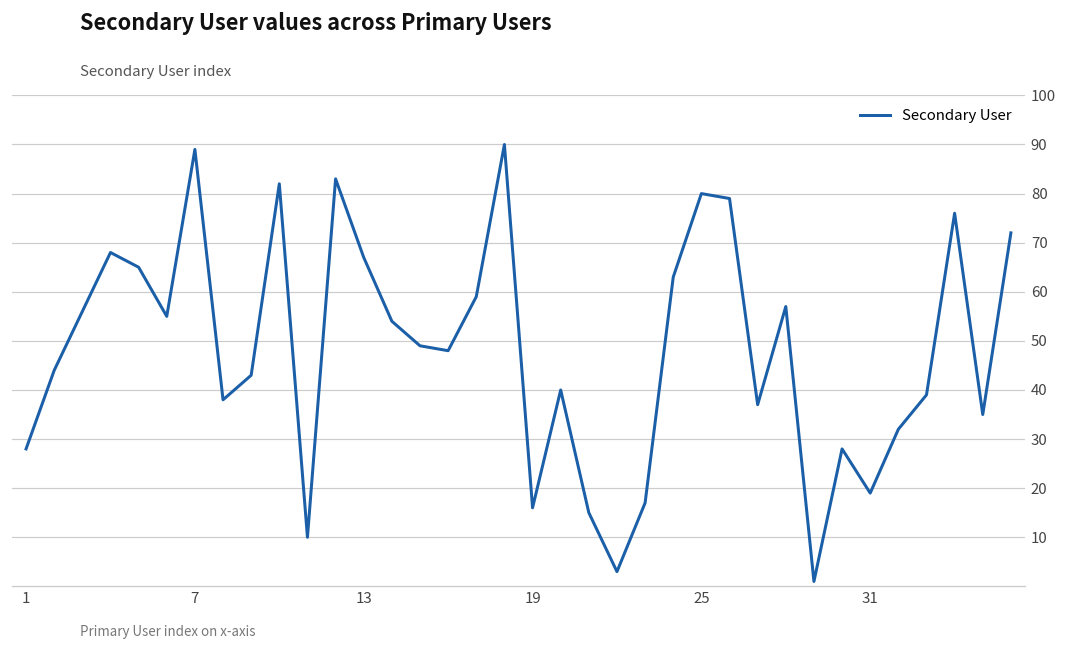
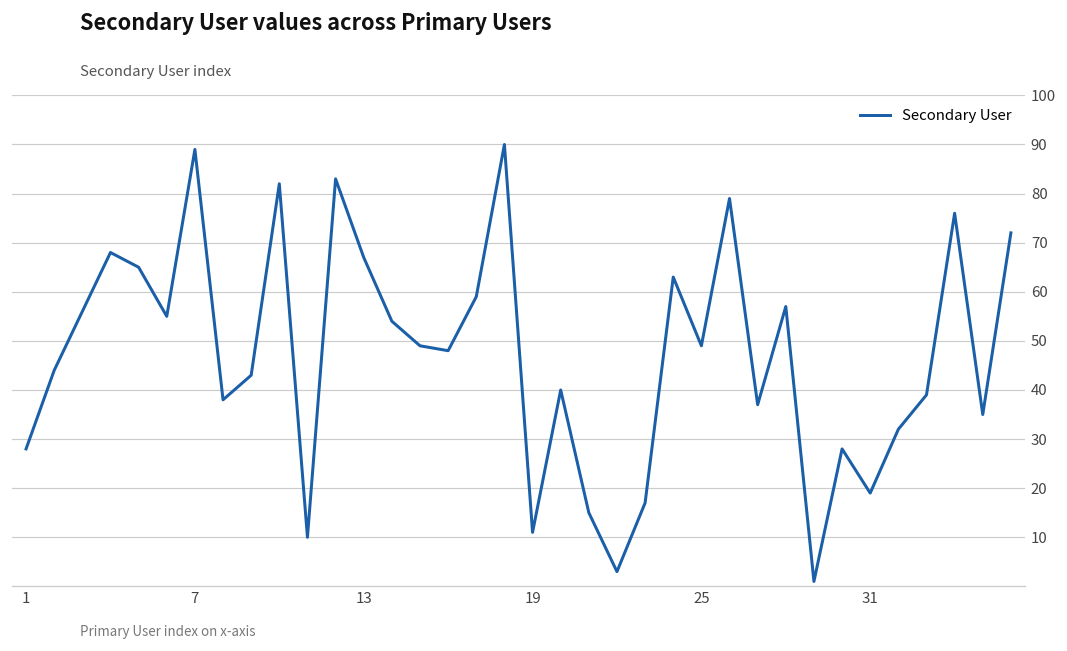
  {
    "1": 28,
    "7": 89,
    "13": 67,
-   "19": 16,
-   "25": 80,
+   "19": 11,
+   "25": 49,
    "31": 19
  }
